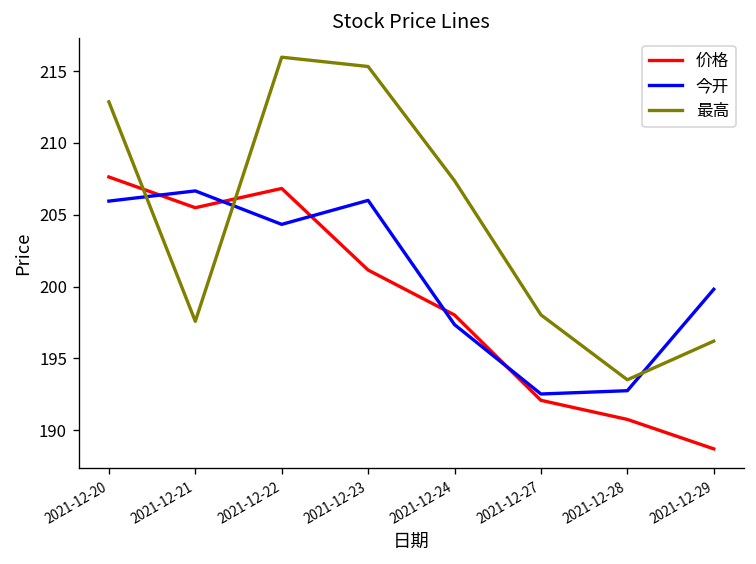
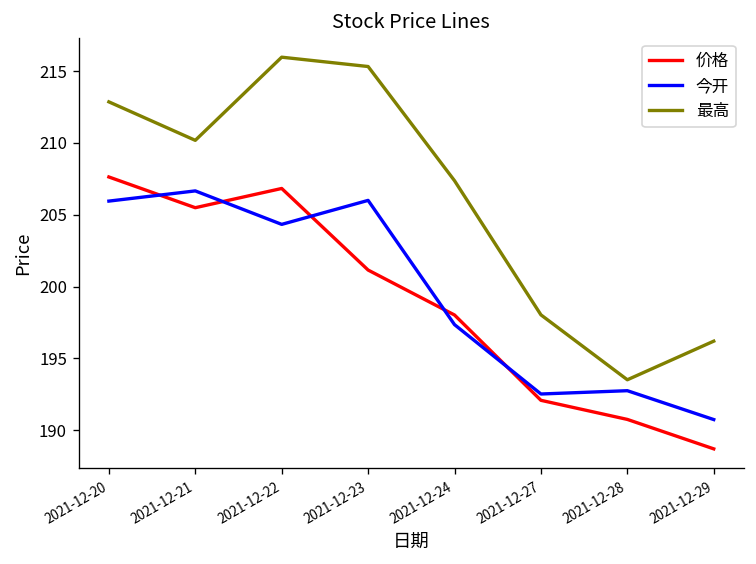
  {
    "价格": {
      "2021-12-20": 207.6,
      "2021-12-21": 205.5,
      "2021-12-22": 206.8,
      "2021-12-23": 201.2,
      "2021-12-24": 198.0,
      "2021-12-27": 192.1,
      "2021-12-28": 190.8,
      "2021-12-29": 188.7
    },
    "今开": {
      "2021-12-20": 206.0,
      "2021-12-21": 206.7,
      "2021-12-22": 204.3,
      "2021-12-23": 206.0,
      "2021-12-24": 197.4,
      "2021-12-27": 192.5,
      "2021-12-28": 192.8,
-     "2021-12-29": 199.8
+     "2021-12-29": 190.7
    },
    "最高": {
      "2021-12-20": 212.9,
-     "2021-12-21": 197.6,
+     "2021-12-21": 210.2,
      "2021-12-22": 216.0,
      "2021-12-23": 215.3,
      "2021-12-24": 207.4,
      "2021-12-27": 198.0,
      "2021-12-28": 193.5,
      "2021-12-29": 196.2
    }
  }
